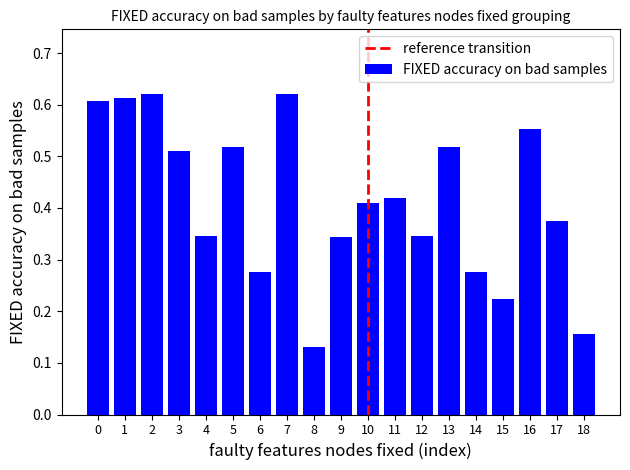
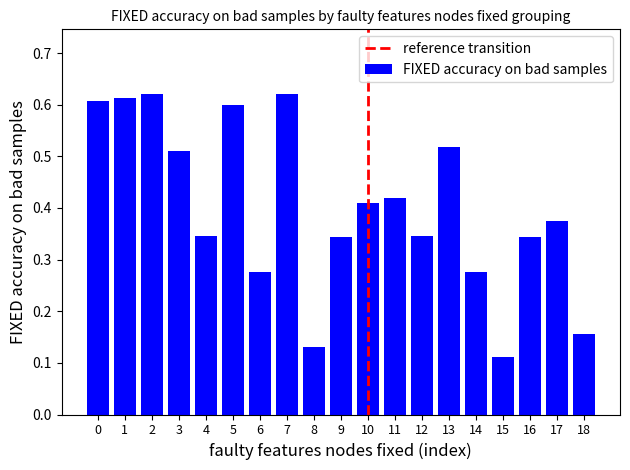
  {
    "0": 0.61,
    "1": 0.61,
    "2": 0.62,
    "3": 0.51,
    "4": 0.35,
-   "5": 0.52,
+   "5": 0.60,
    "6": 0.28,
    "7": 0.62,
    "8": 0.13,
    "9": 0.34,
    "10": 0.41,
    "11": 0.42,
    "12": 0.35,
    "13": 0.52,
    "14": 0.28,
-   "15": 0.22,
-   "16": 0.55,
+   "15": 0.11,
+   "16": 0.34,
    "17": 0.38,
    "18": 0.16
  }
